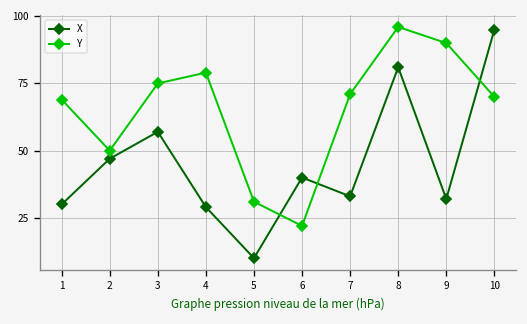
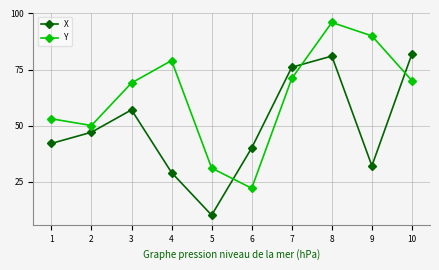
  {
    "X": {
-     "1": 30,
+     "1": 42,
      "2": 47,
      "3": 57,
      "4": 29,
      "5": 10,
      "6": 40,
-     "7": 33,
+     "7": 76,
      "8": 81,
      "9": 32,
-     "10": 95
+     "10": 82
    },
    "Y": {
-     "1": 69,
+     "1": 53,
      "2": 50,
-     "3": 75,
+     "3": 69,
      "4": 79,
      "5": 31,
      "6": 22,
      "7": 71,
      "8": 96,
      "9": 90,
      "10": 70
    }
  }
